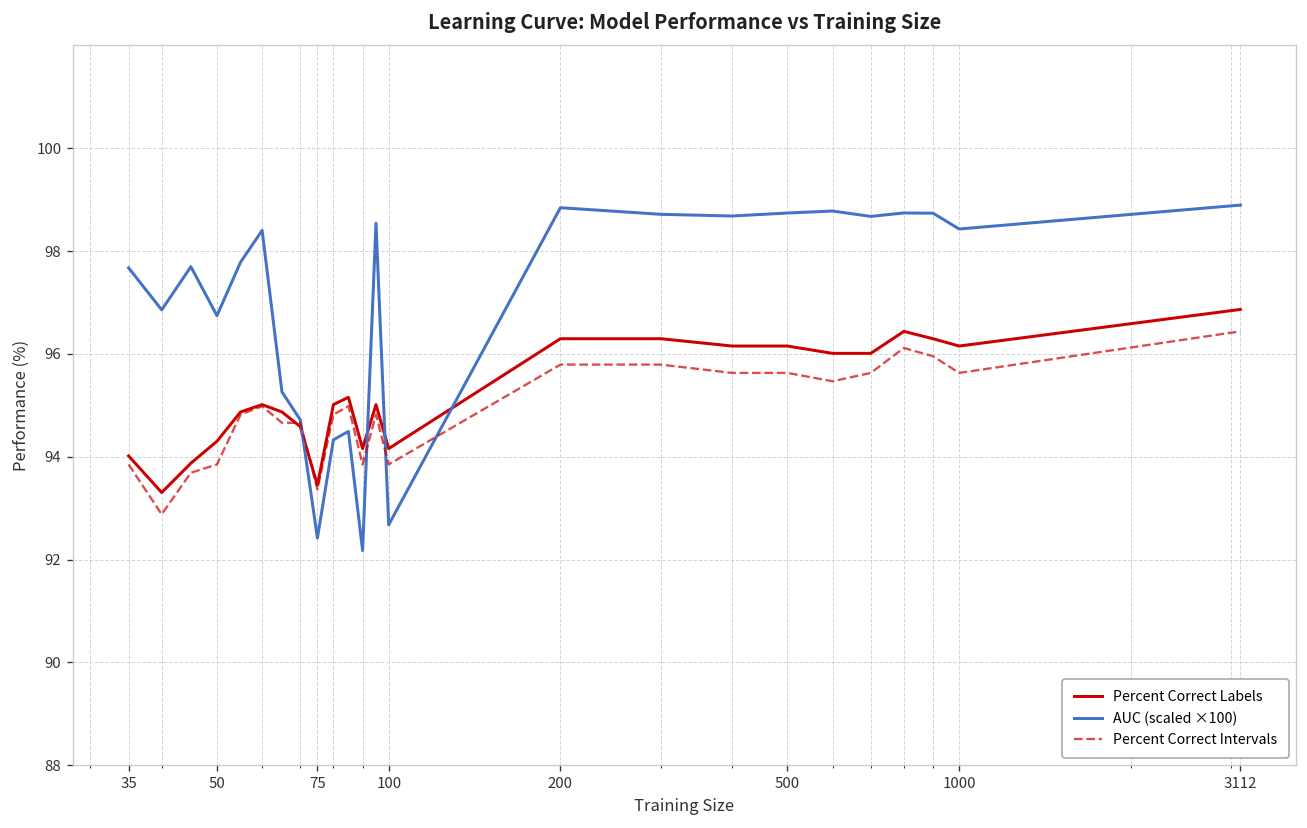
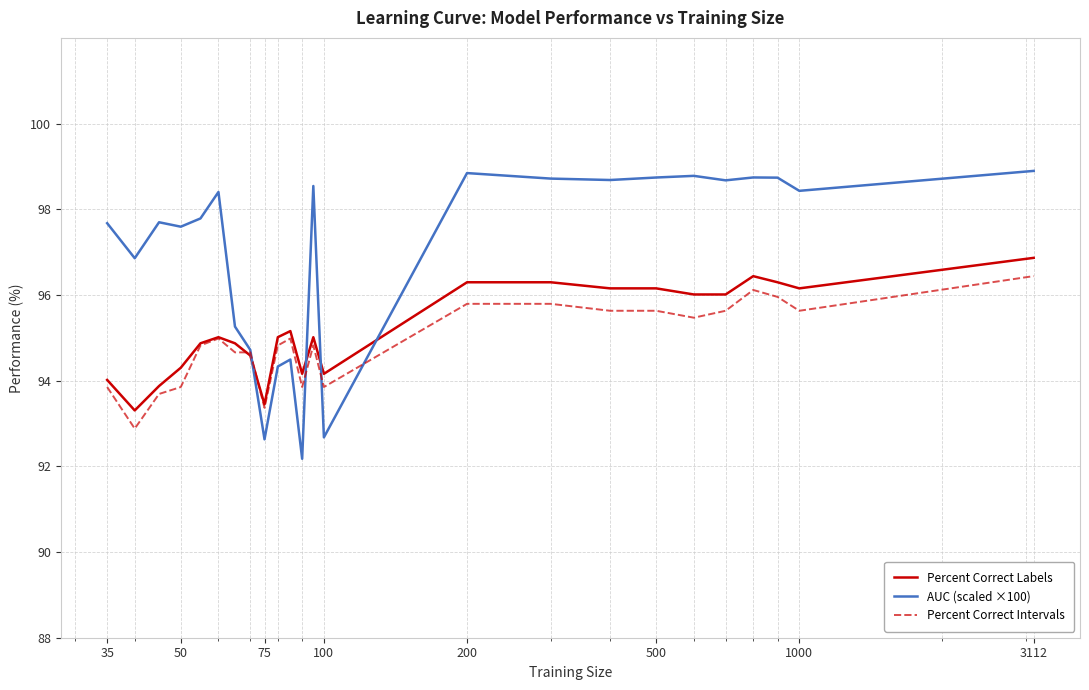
  {
    "AUC (scaled ×100)": {
      "35": 97.7,
-     "50": 96.7,
-     "75": 92.4,
+     "50": 97.6,
+     "75": 92.6,
      "100": 92.7,
      "200": 98.8,
      "500": 98.7,
      "1000": 98.4,
      "3112": 98.9
    }
  }
